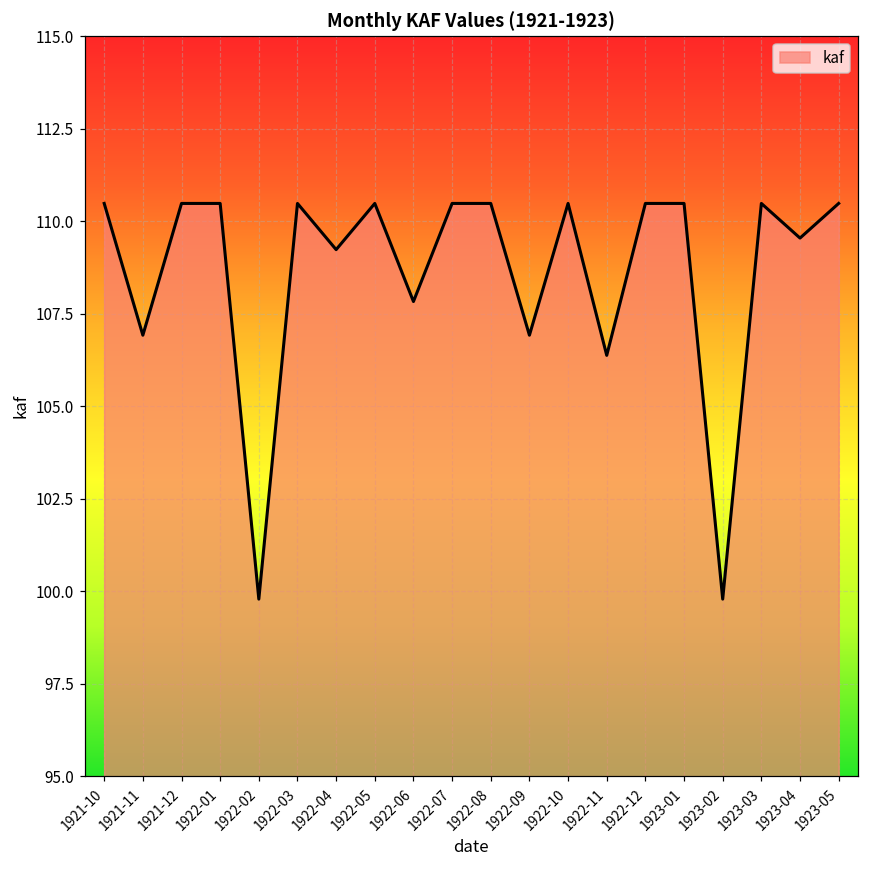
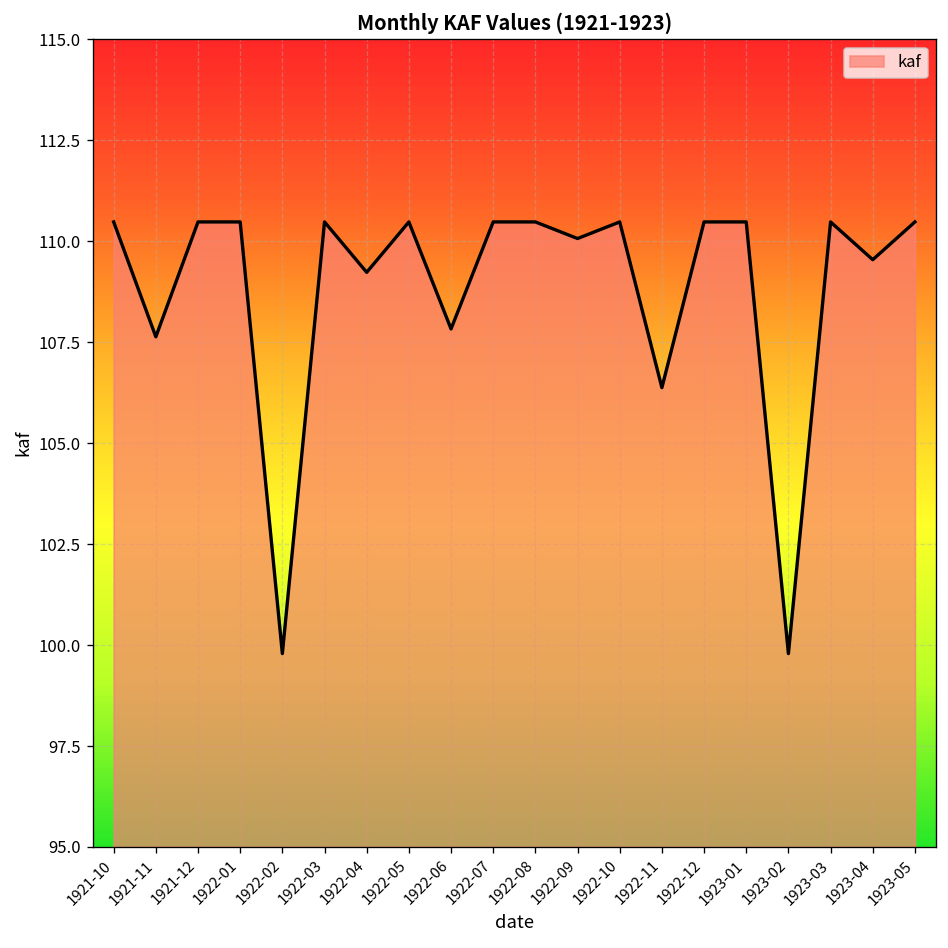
  {
    "1921-10": 110.5,
-   "1921-11": 106.9,
+   "1921-11": 107.6,
    "1921-12": 110.5,
    "1922-01": 110.5,
    "1922-02": 99.8,
    "1922-03": 110.5,
    "1922-04": 109.2,
    "1922-05": 110.5,
    "1922-06": 107.8,
    "1922-07": 110.5,
    "1922-08": 110.5,
-   "1922-09": 106.9,
+   "1922-09": 110.1,
    "1922-10": 110.5,
    "1922-11": 106.4,
    "1922-12": 110.5,
    "1923-01": 110.5,
    "1923-02": 99.8,
    "1923-03": 110.5,
    "1923-04": 109.5,
    "1923-05": 110.5
  }
